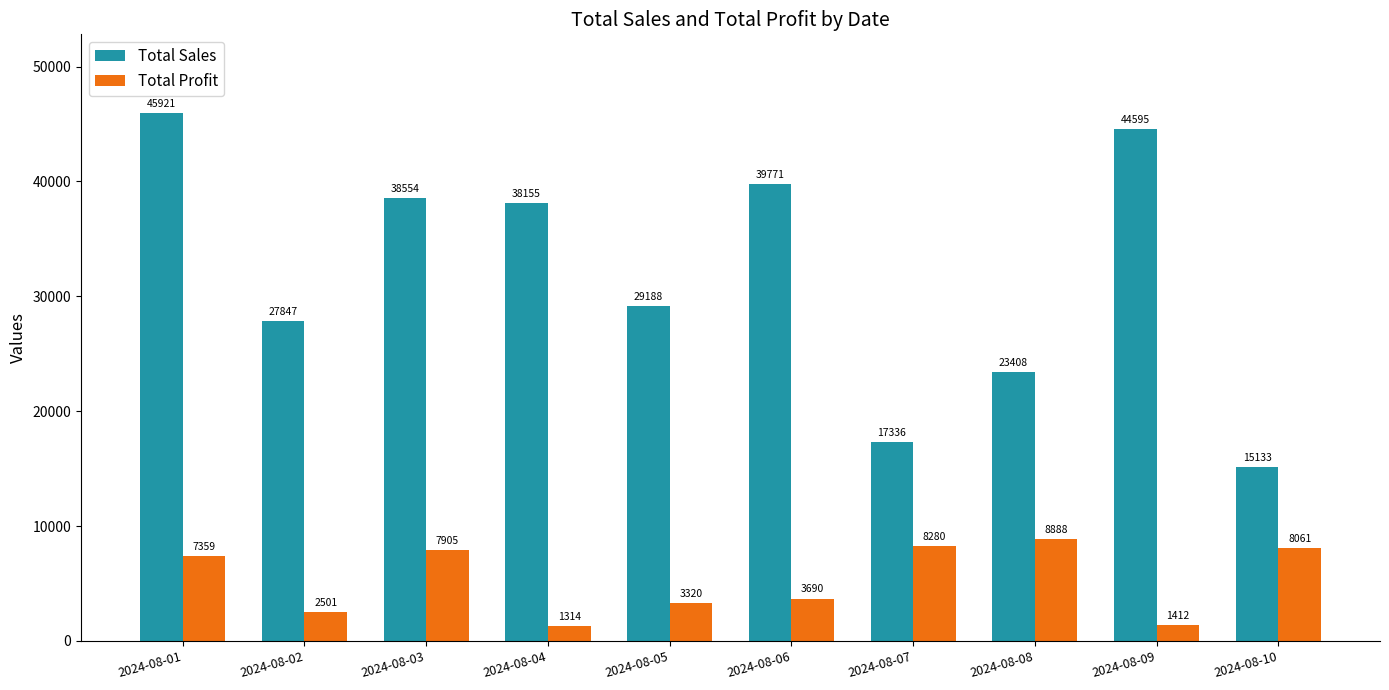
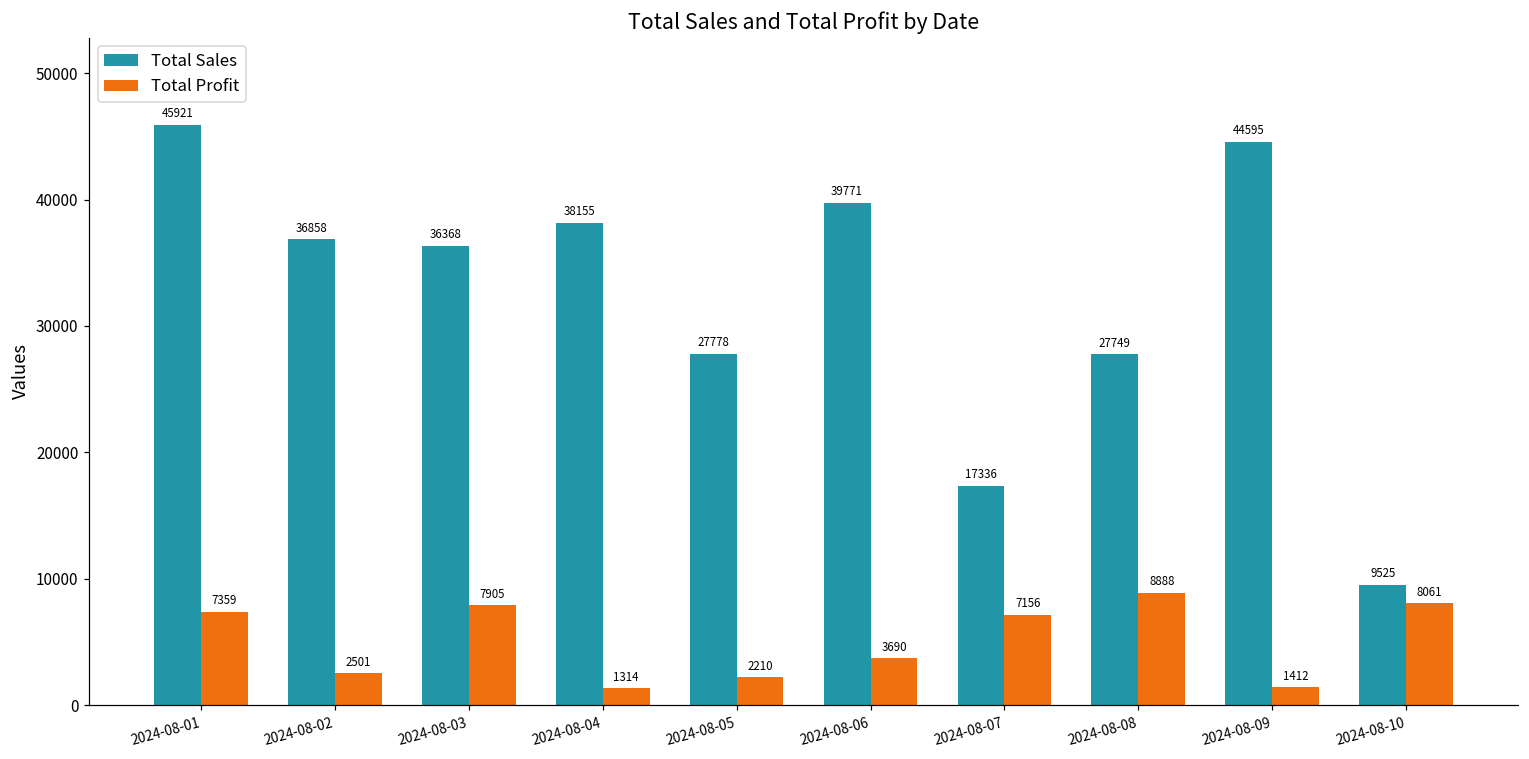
  {
    "Total Sales": {
      "2024-08-01": 45921,
-     "2024-08-02": 27847,
-     "2024-08-03": 38554,
+     "2024-08-02": 36858,
+     "2024-08-03": 36368,
      "2024-08-04": 38155,
-     "2024-08-05": 29188,
+     "2024-08-05": 27778,
      "2024-08-06": 39771,
      "2024-08-07": 17336,
-     "2024-08-08": 23408,
+     "2024-08-08": 27749,
      "2024-08-09": 44595,
-     "2024-08-10": 15133
+     "2024-08-10": 9525
    },
    "Total Profit": {
      "2024-08-01": 7359,
      "2024-08-02": 2501,
      "2024-08-03": 7905,
      "2024-08-04": 1314,
-     "2024-08-05": 3320,
+     "2024-08-05": 2210,
      "2024-08-06": 3690,
-     "2024-08-07": 8280,
+     "2024-08-07": 7156,
      "2024-08-08": 8888,
      "2024-08-09": 1412,
      "2024-08-10": 8061
    }
  }
